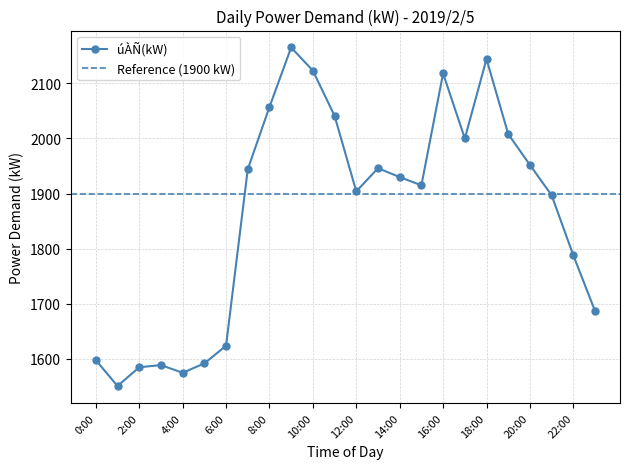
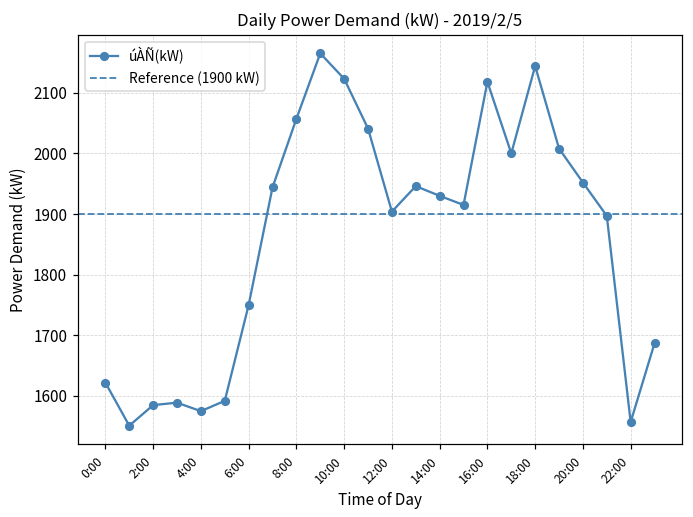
  {
-   "0:00": 1600,
+   "0:00": 1620,
    "2:00": 1590,
    "4:00": 1580,
-   "6:00": 1620,
+   "6:00": 1750,
    "8:00": 2060,
    "10:00": 2120,
    "12:00": 1900,
    "14:00": 1930,
    "16:00": 2120,
    "18:00": 2140,
    "20:00": 1950,
-   "22:00": 1790
+   "22:00": 1560
  }
